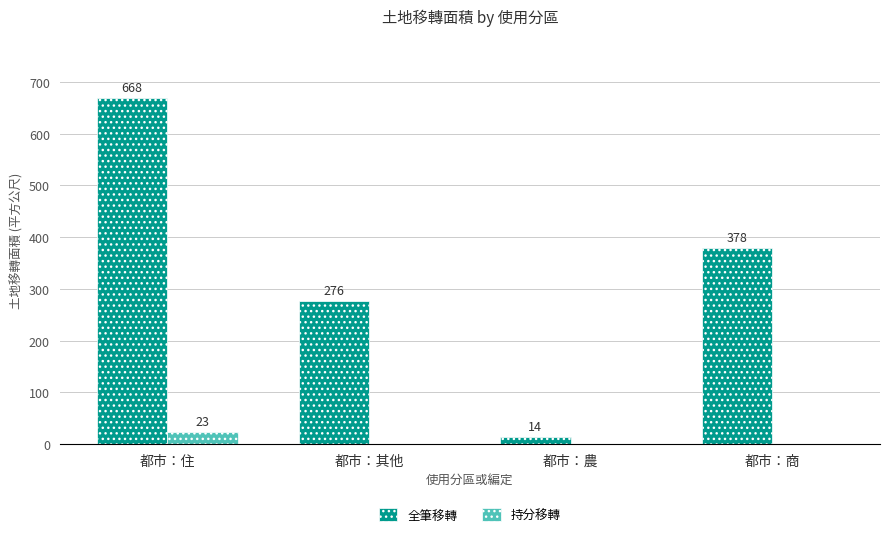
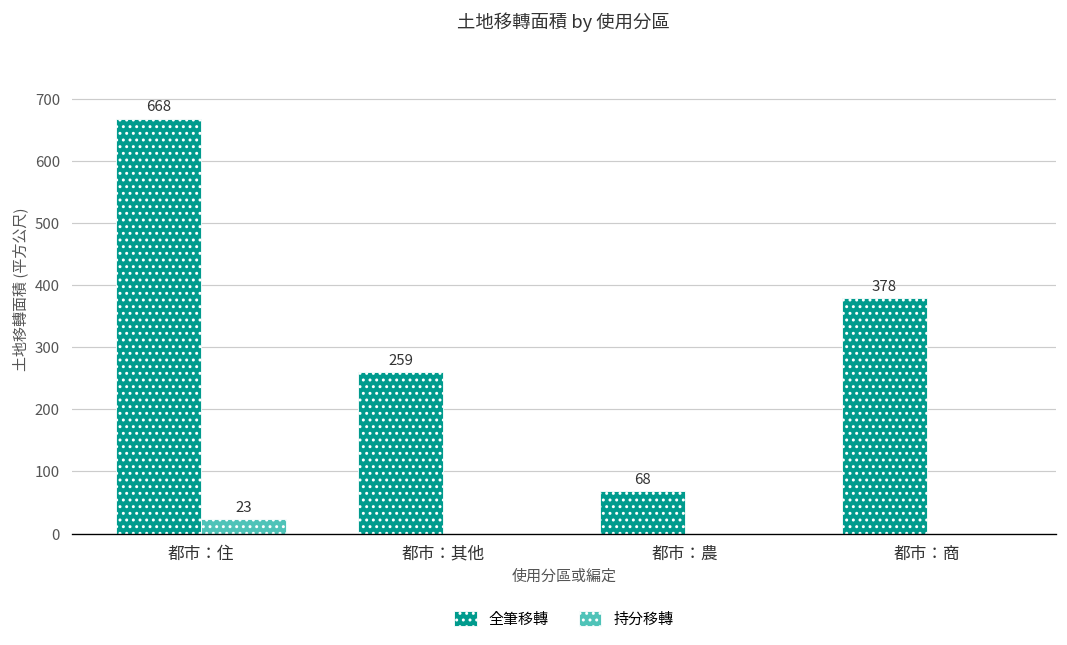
  {
    "全筆移轉": {
      "都市：住": 668,
-     "都市：其他": 276,
-     "都市：農": 14,
+     "都市：其他": 259,
+     "都市：農": 68,
      "都市：商": 378
    },
    "持分移轉": {
      "都市：住": 23
    }
  }
